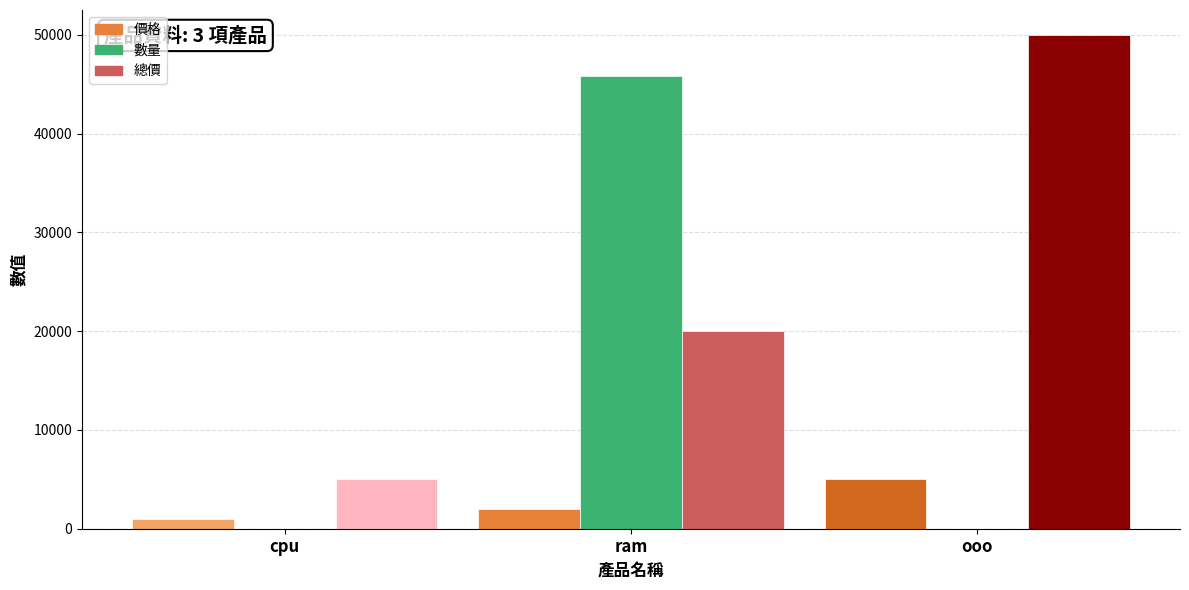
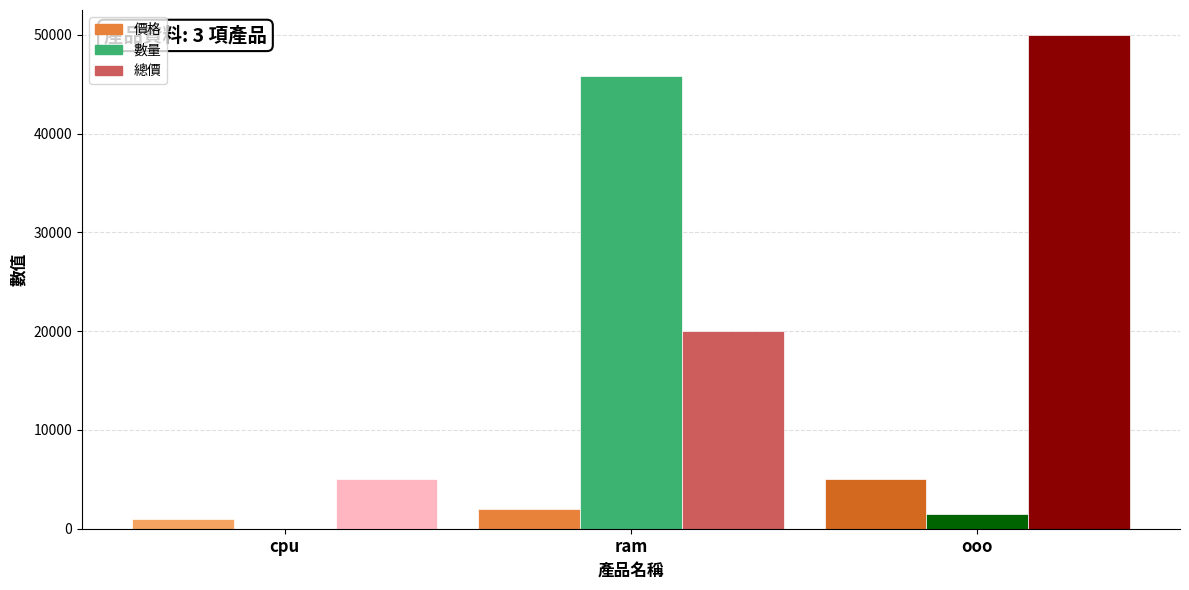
  {
    "ram": 46000,
-   "ooo": 0
+   "ooo": 2000
  }
